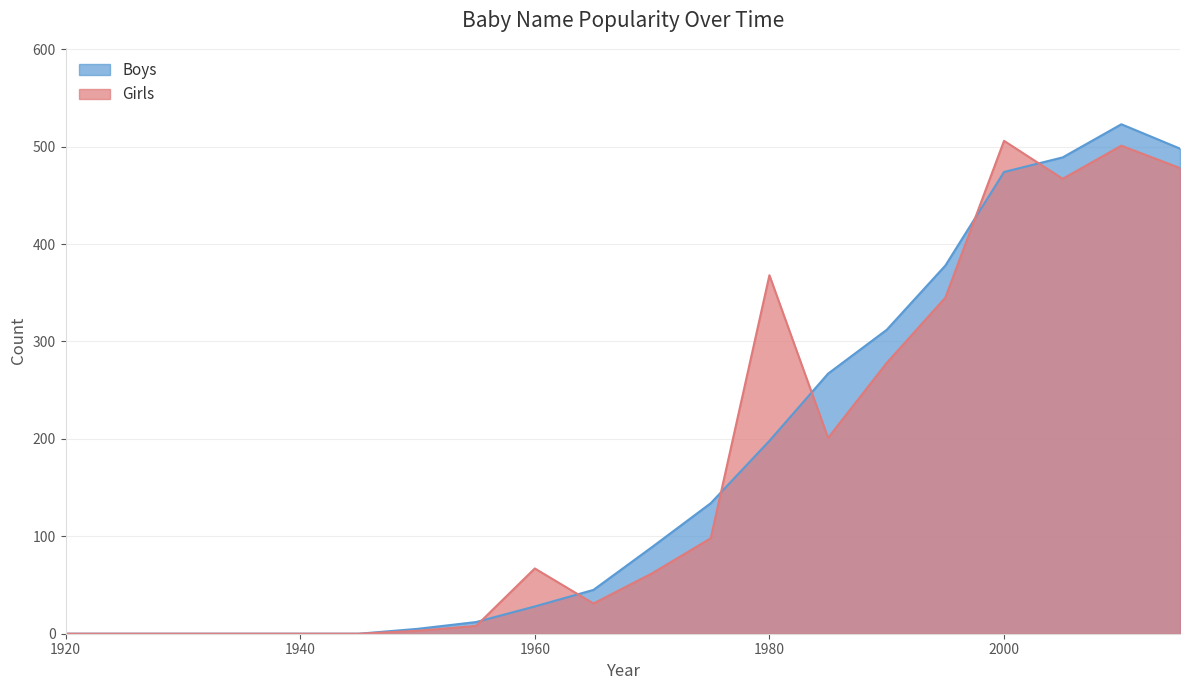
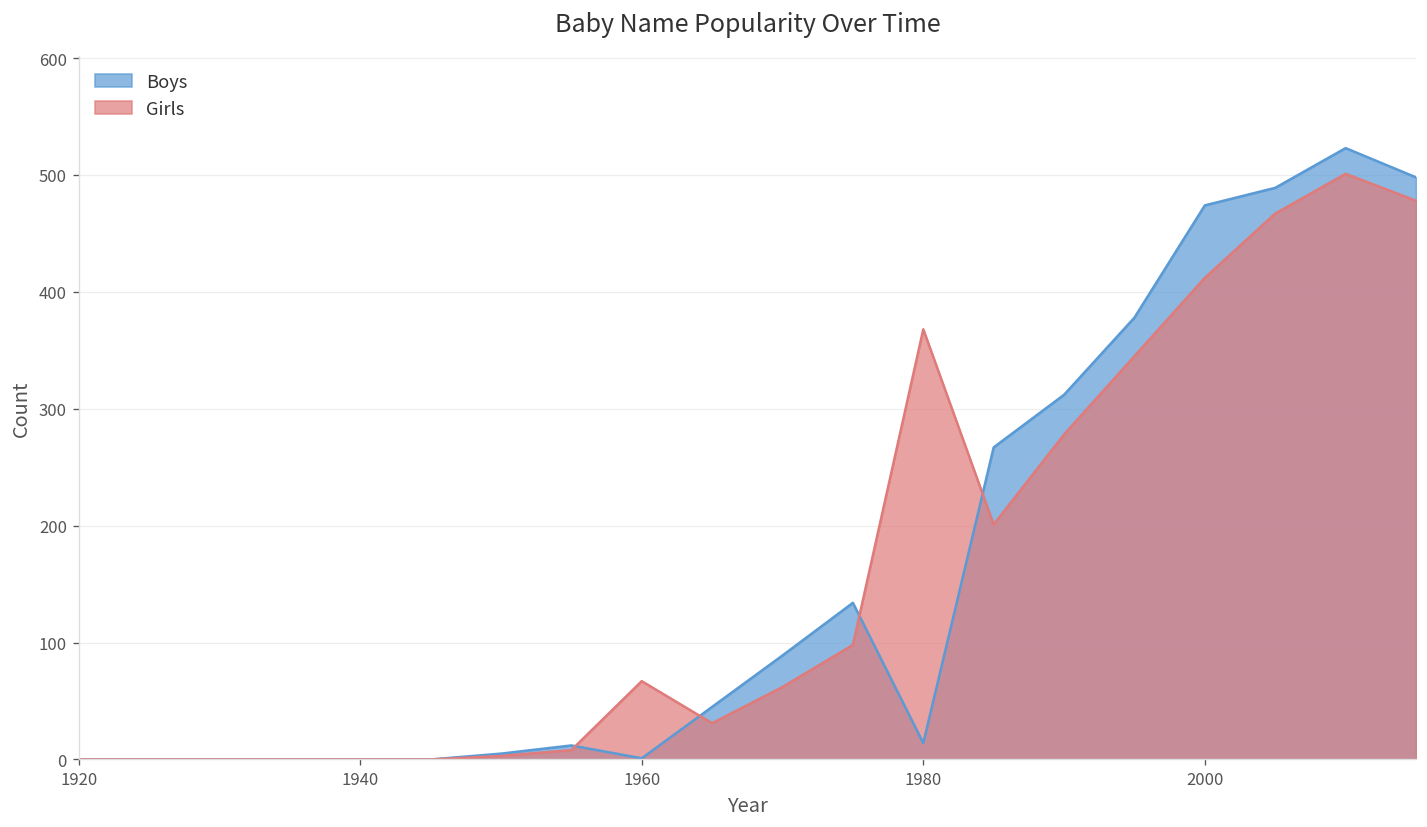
  {
    "Boys": {
-     "1960": 30,
-     "1980": 200,
+     "1960": 0,
+     "1980": 10,
      "2000": 470
    },
    "Girls": {
      "1960": 70,
      "1980": 370,
-     "2000": 510
+     "2000": 410
    }
  }
